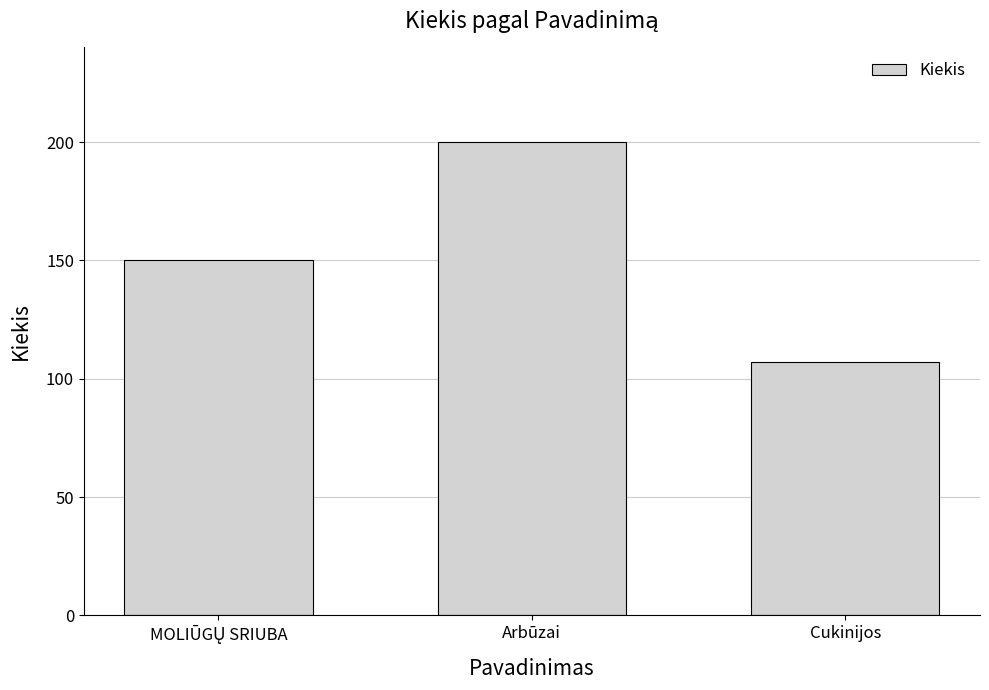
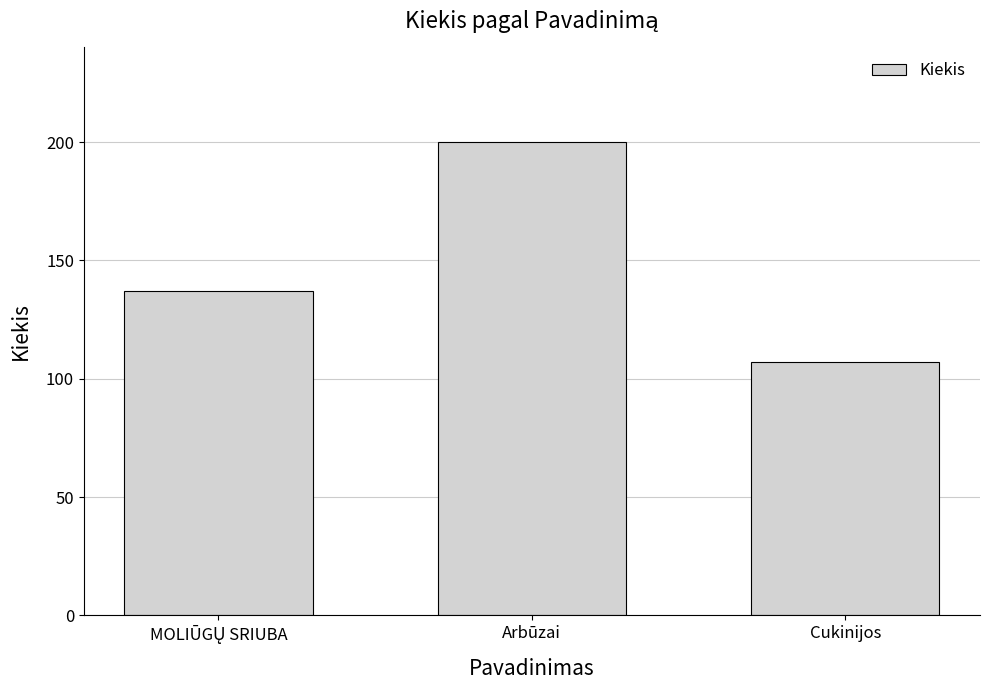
  {
-   "MOLIŪGŲ SRIUBA": 150,
+   "MOLIŪGŲ SRIUBA": 137,
    "Arbūzai": 200,
    "Cukinijos": 107
  }
